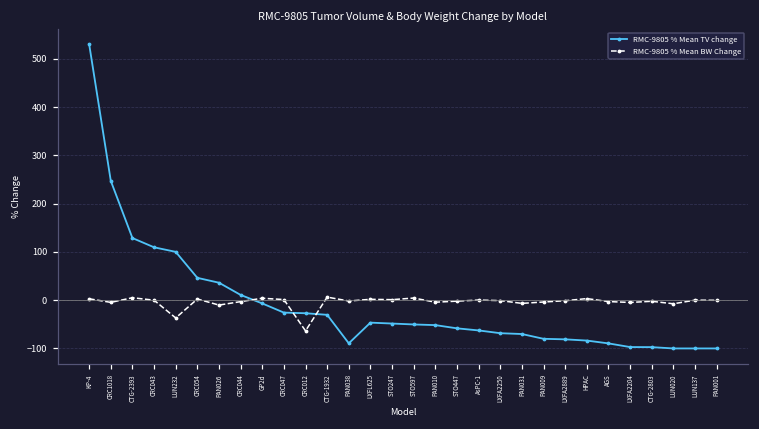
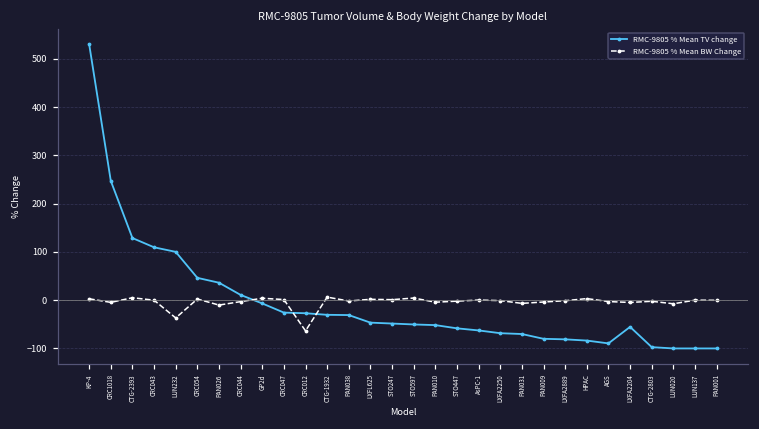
  {
    "RMC-9805 % Mean TV change": {
      "KP-4": 530,
      "CRC1018": 250,
      "CTG-2393": 130,
      "CRC043": 110,
      "LUN232": 100,
      "CRC054": 50,
      "PAN026": 40,
      "CRC044": 10,
      "GP2d": -10,
      "CRC047": -30,
      "CRC012": -30,
      "CTG-1932": -30,
-     "PAN038": -90,
+     "PAN038": -30,
      "LXFL625": -50,
      "STO247": -50,
      "STO597": -50,
      "PAN010": -50,
      "STO447": -60,
      "AsPC-1": -60,
      "LXFA2250": -70,
      "PAN031": -70,
      "PAN009": -80,
      "LXFA2889": -80,
      "HPAC": -80,
      "AGS": -90,
-     "LXFA2204": -100,
+     "LXFA2204": -60,
      "CTG-2803": -100,
      "LUN020": -100,
      "LUN137": -100,
      "PAN001": -100
    },
    "RMC-9805 % Mean BW Change": {
      "KP-4": 0,
      "CRC1018": 0,
      "CTG-2393": 10,
      "CRC043": 0,
      "LUN232": -40,
      "CRC054": 0,
      "PAN026": -10,
      "CRC044": 0,
      "GP2d": 0,
      "CRC047": 0,
      "CRC012": -60,
      "CTG-1932": 10,
      "PAN038": 0,
      "LXFL625": 0,
      "STO247": 0,
      "STO597": 0,
      "PAN010": 0,
      "STO447": 0,
      "AsPC-1": 0,
      "LXFA2250": 0,
      "PAN031": -10,
      "PAN009": 0,
      "LXFA2889": 0,
      "HPAC": 0,
      "AGS": 0,
      "LXFA2204": 0,
      "CTG-2803": 0,
      "LUN020": -10,
      "LUN137": 0,
      "PAN001": 0
    }
  }
